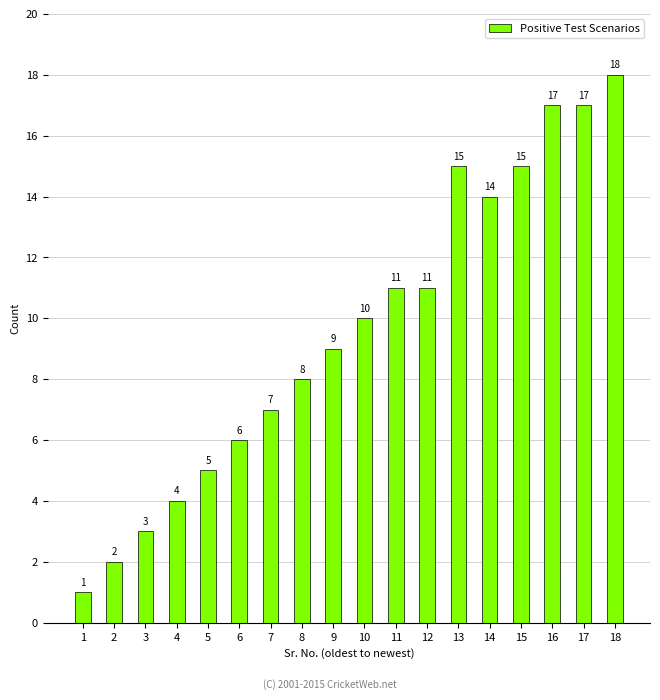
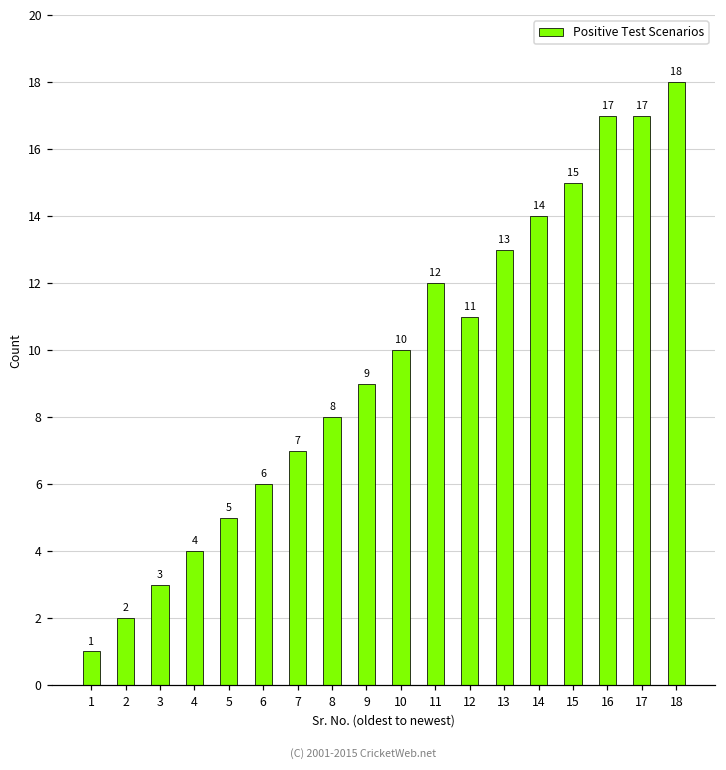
  {
    "1": 1,
    "2": 2,
    "3": 3,
    "4": 4,
    "5": 5,
    "6": 6,
    "7": 7,
    "8": 8,
    "9": 9,
    "10": 10,
-   "11": 11,
+   "11": 12,
    "12": 11,
-   "13": 15,
+   "13": 13,
    "14": 14,
    "15": 15,
    "16": 17,
    "17": 17,
    "18": 18
  }
